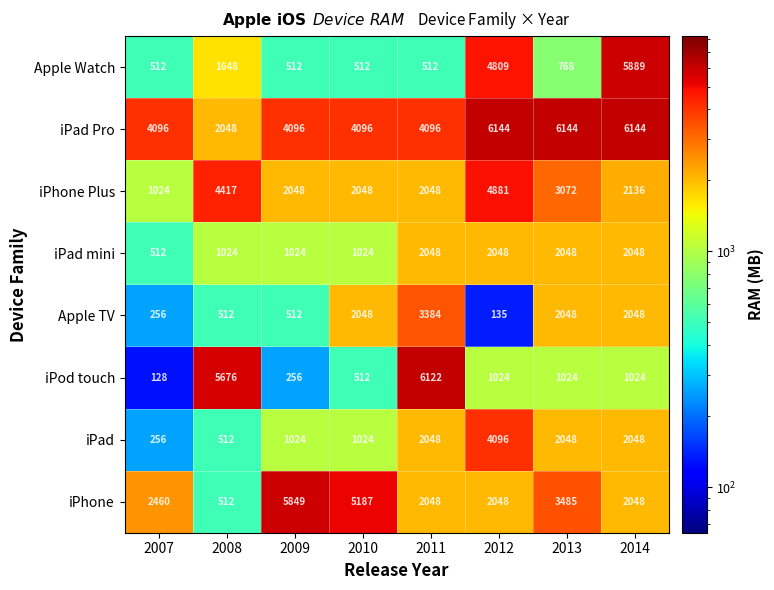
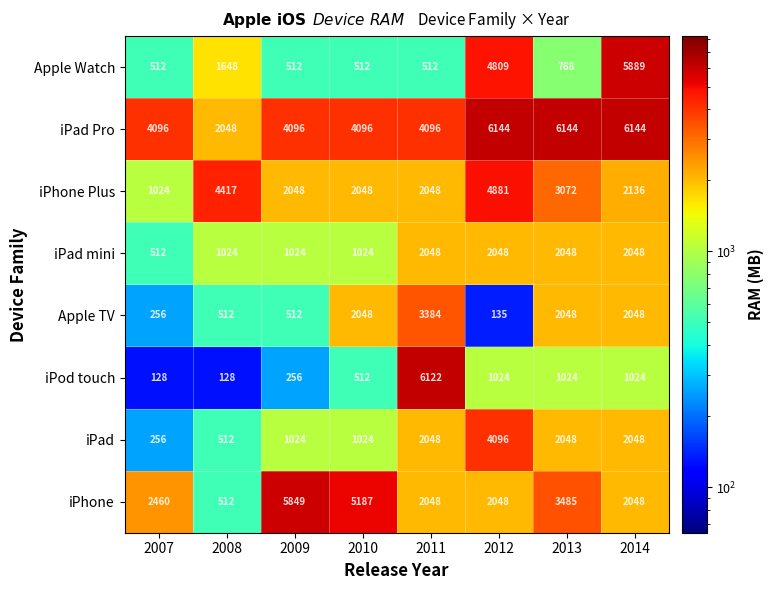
  {
    "Apple Watch": {
      "2007": 512,
      "2008": 1648,
      "2009": 512,
      "2010": 512,
      "2011": 512,
      "2012": 4809,
      "2013": 768,
      "2014": 5889
    },
    "iPad Pro": {
      "2007": 4096,
      "2008": 2048,
      "2009": 4096,
      "2010": 4096,
      "2011": 4096,
      "2012": 6144,
      "2013": 6144,
      "2014": 6144
    },
    "iPhone Plus": {
      "2007": 1024,
      "2008": 4417,
      "2009": 2048,
      "2010": 2048,
      "2011": 2048,
      "2012": 4881,
      "2013": 3072,
      "2014": 2136
    },
    "iPad mini": {
      "2007": 512,
      "2008": 1024,
      "2009": 1024,
      "2010": 1024,
      "2011": 2048,
      "2012": 2048,
      "2013": 2048,
      "2014": 2048
    },
    "Apple TV": {
      "2007": 256,
      "2008": 512,
      "2009": 512,
      "2010": 2048,
      "2011": 3384,
      "2012": 135,
      "2013": 2048,
      "2014": 2048
    },
    "iPod touch": {
      "2007": 128,
-     "2008": 5676,
+     "2008": 128,
      "2009": 256,
      "2010": 512,
      "2011": 6122,
      "2012": 1024,
      "2013": 1024,
      "2014": 1024
    },
    "iPad": {
      "2007": 256,
      "2008": 512,
      "2009": 1024,
      "2010": 1024,
      "2011": 2048,
      "2012": 4096,
      "2013": 2048,
      "2014": 2048
    },
    "iPhone": {
      "2007": 2460,
      "2008": 512,
      "2009": 5849,
      "2010": 5187,
      "2011": 2048,
      "2012": 2048,
      "2013": 3485,
      "2014": 2048
    }
  }
